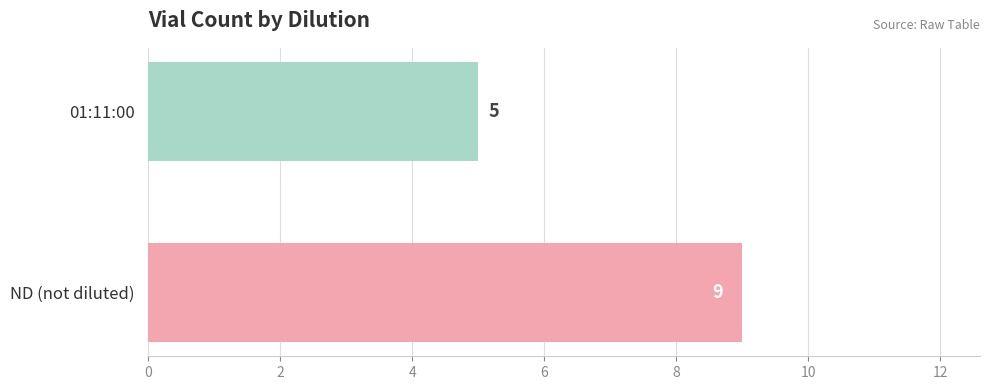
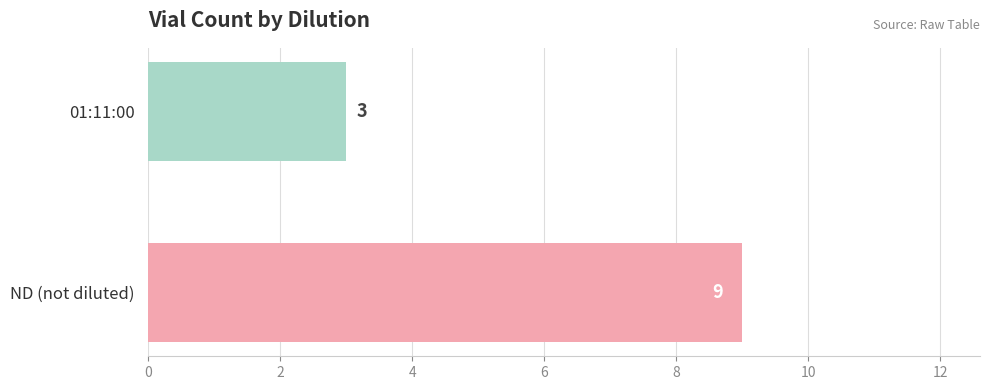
  {
-   "01:11:00": 5,
+   "01:11:00": 3,
    "ND (not diluted)": 9
  }
